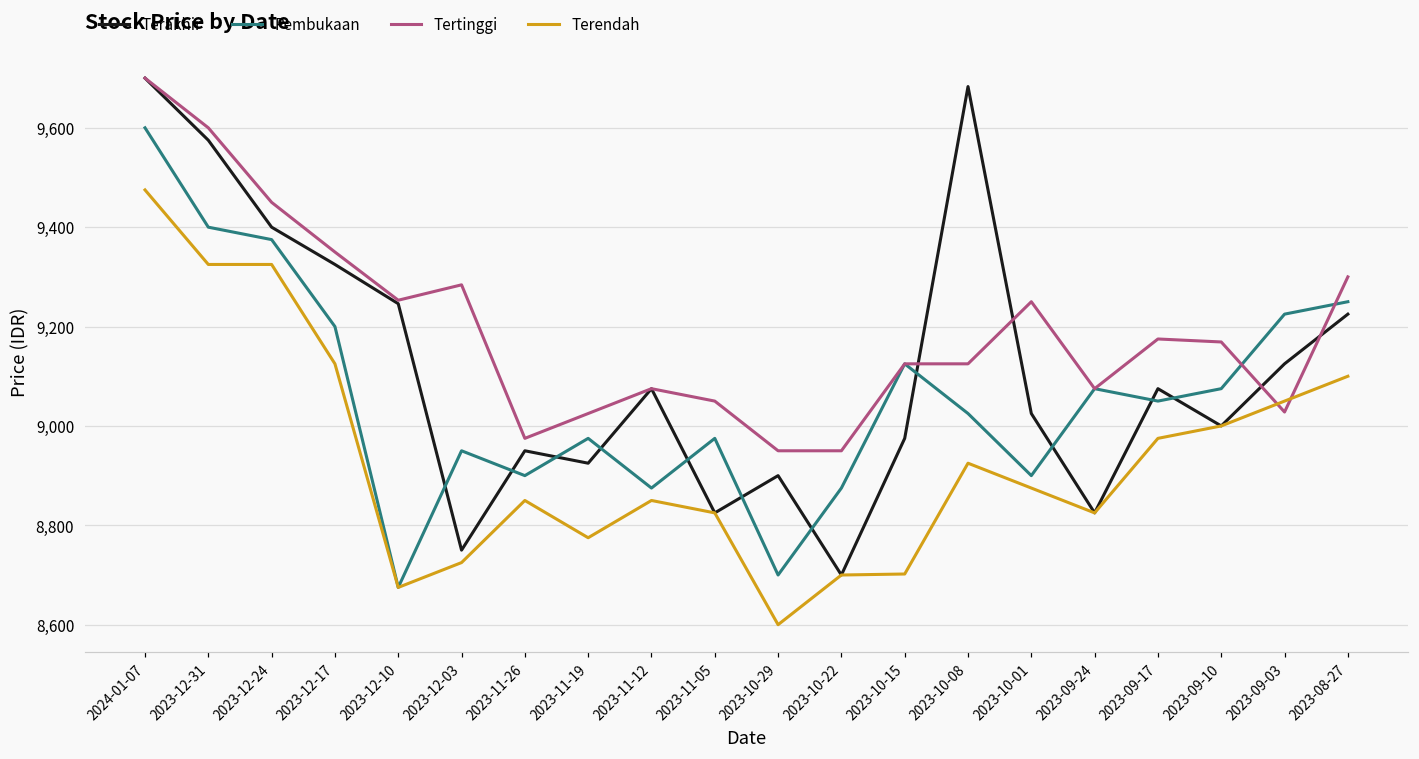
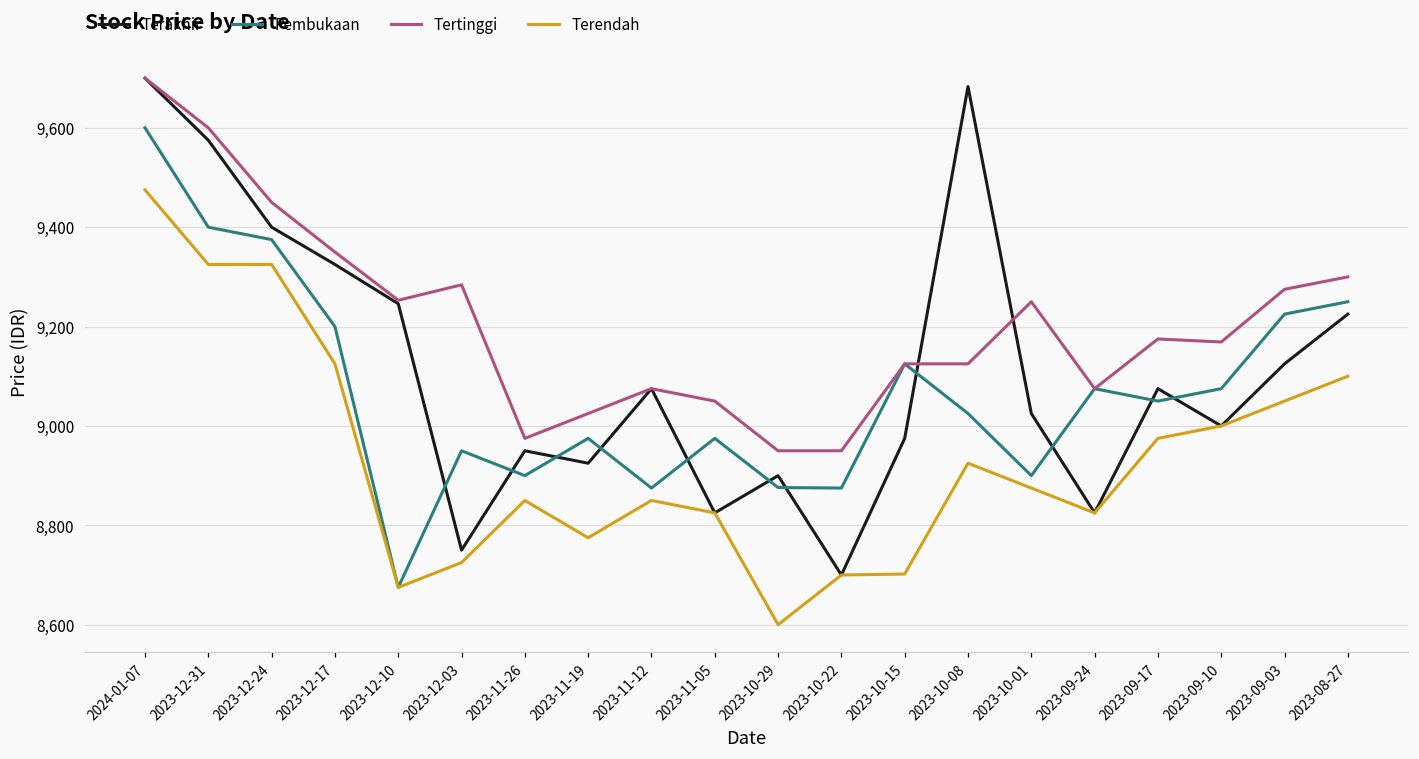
  {
    "Terakhir": {
      "2023-12-31": "9,580",
      "2023-12-24": "9,400",
      "2023-12-17": "9,330",
      "2023-12-10": "9,250",
      "2023-12-03": "8,750",
      "2023-11-26": "8,950",
      "2023-11-19": "8,930",
      "2023-10-29": "8,900",
      "2023-10-15": "8,980",
      "2023-10-08": "9,680",
      "2023-10-01": "9,030",
      "2023-09-17": "9,080",
      "2023-09-03": "9,130",
      "2023-08-27": "9,230"
    },
    "Pembukaan": {
      "2024-01-07": "9,600",
      "2023-12-31": "9,400",
      "2023-12-24": "9,380",
      "2023-12-17": "9,200",
      "2023-12-03": "8,950",
      "2023-11-26": "8,900",
      "2023-11-19": "8,980",
      "2023-11-12": "8,880",
      "2023-11-05": "8,980",
-     "2023-10-29": "8,700",
+     "2023-10-29": "8,880",
      "2023-10-22": "8,880",
      "2023-10-08": "9,030",
      "2023-10-01": "8,900",
      "2023-09-17": "9,050",
      "2023-09-10": "9,080",
      "2023-09-03": "9,230",
      "2023-08-27": "9,250"
    },
    "Tertinggi": {
      "2023-12-31": "9,600",
      "2023-12-24": "9,450",
      "2023-12-17": "9,350",
      "2023-12-10": "9,250",
      "2023-12-03": "9,280",
      "2023-11-26": "8,980",
      "2023-11-19": "9,030",
      "2023-11-05": "9,050",
      "2023-10-29": "8,950",
      "2023-10-22": "8,950",
      "2023-10-08": "9,130",
      "2023-10-01": "9,250",
      "2023-09-17": "9,180",
      "2023-09-10": "9,170",
-     "2023-09-03": "9,030",
+     "2023-09-03": "9,280",
      "2023-08-27": "9,300"
    },
    "Terendah": {
      "2024-01-07": "9,480",
      "2023-12-31": "9,330",
      "2023-12-24": "9,330",
      "2023-12-17": "9,130",
      "2023-12-03": "8,730",
      "2023-11-26": "8,850",
      "2023-11-19": "8,780",
      "2023-11-12": "8,850",
      "2023-10-29": "8,600",
      "2023-10-15": "8,700",
      "2023-10-08": "8,930",
      "2023-10-01": "8,880",
      "2023-09-17": "8,980",
      "2023-09-03": "9,050",
      "2023-08-27": "9,100"
    }
  }
